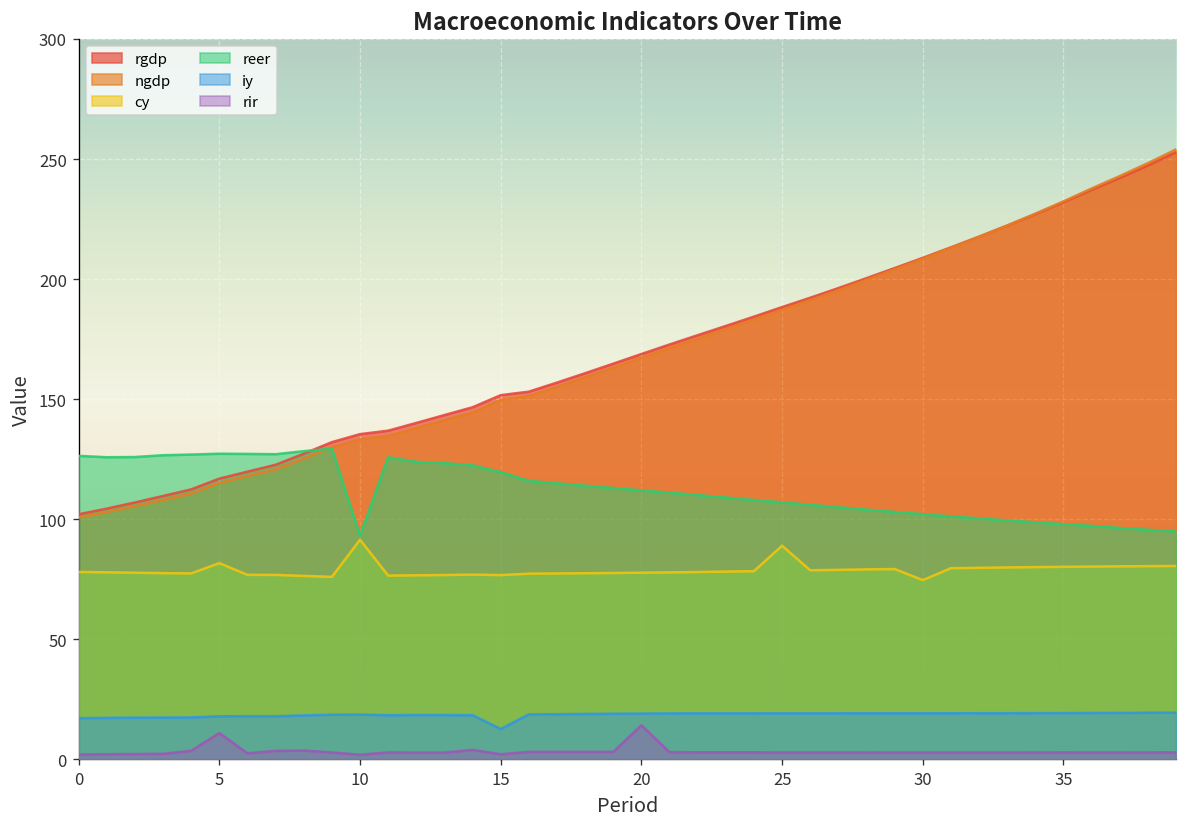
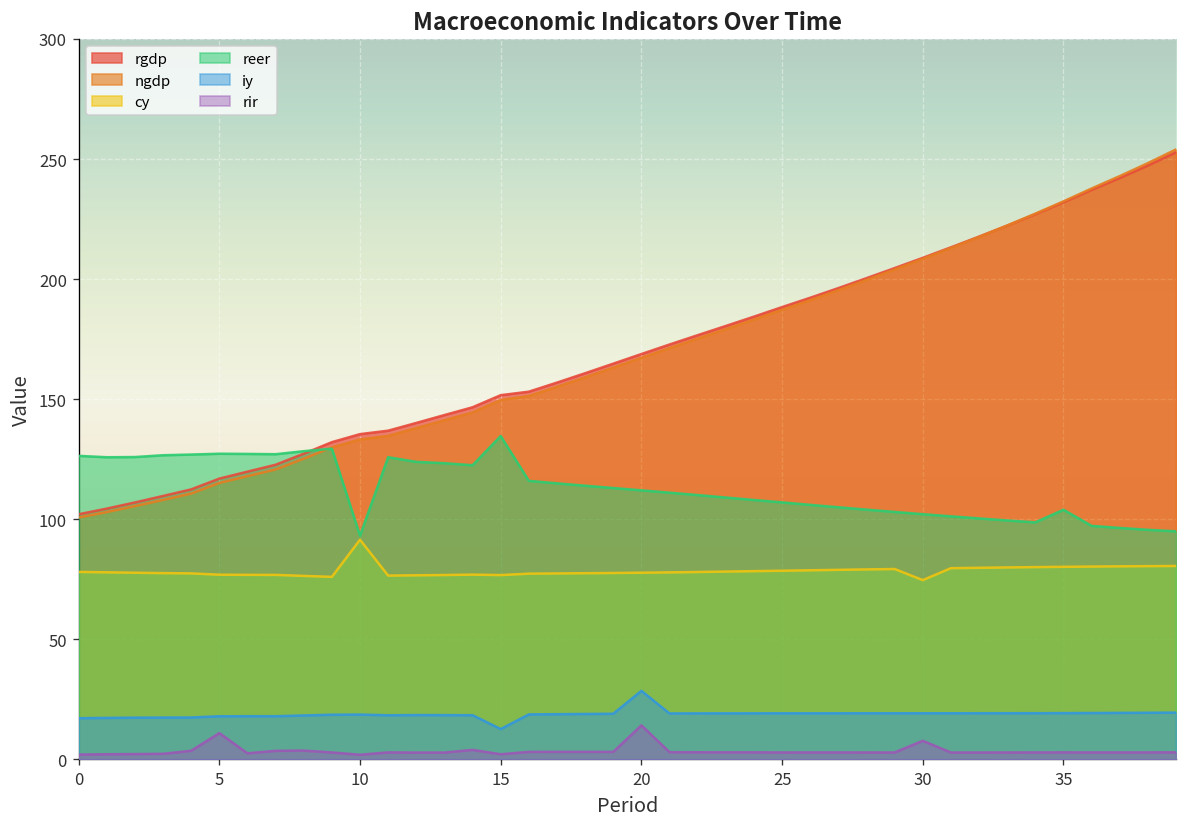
  {
    "cy": {
      "0": 78,
-     "5": 82,
+     "5": 77,
      "10": 91,
      "15": 77,
      "20": 78,
-     "25": 89,
+     "25": 79,
      "30": 75,
      "35": 80
    },
    "reer": {
      "0": 126,
      "5": 127,
      "10": 93,
-     "15": 120,
+     "15": 135,
      "20": 112,
      "25": 107,
      "30": 102,
-     "35": 98
+     "35": 104
    },
    "iy": {
      "0": 17,
      "5": 18,
      "10": 19,
      "15": 13,
-     "20": 19,
+     "20": 29,
      "25": 19,
      "30": 19,
      "35": 19
    },
    "rir": {
      "0": 2,
      "5": 11,
      "10": 2,
      "15": 2,
      "20": 14,
      "25": 3,
-     "30": 3,
+     "30": 8,
      "35": 3
    }
  }
